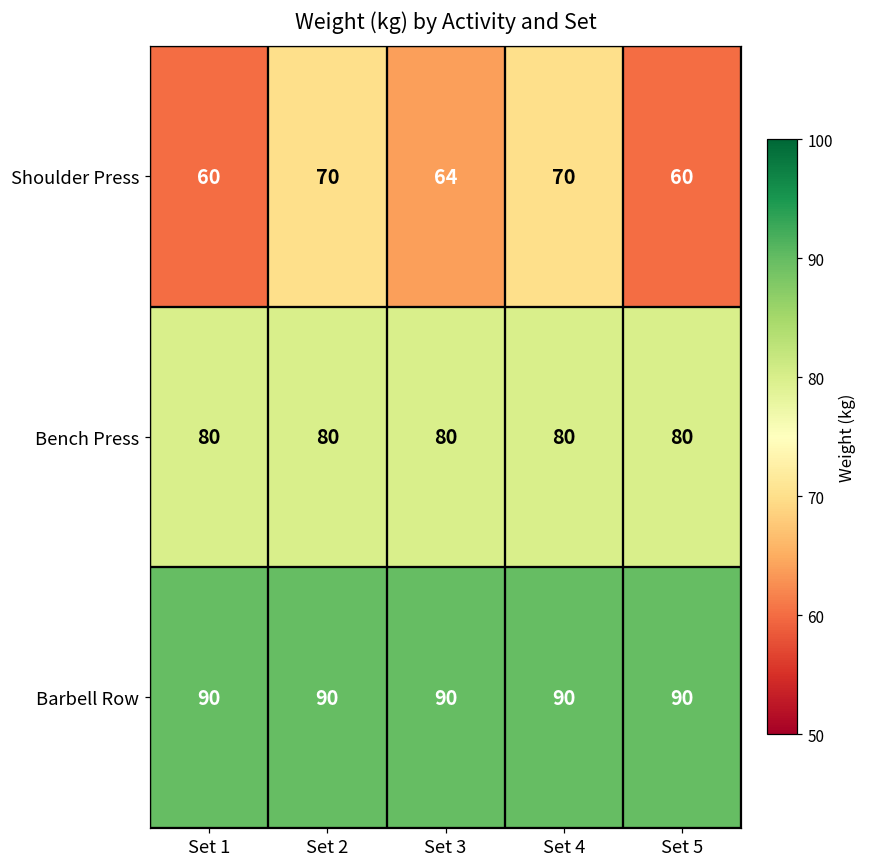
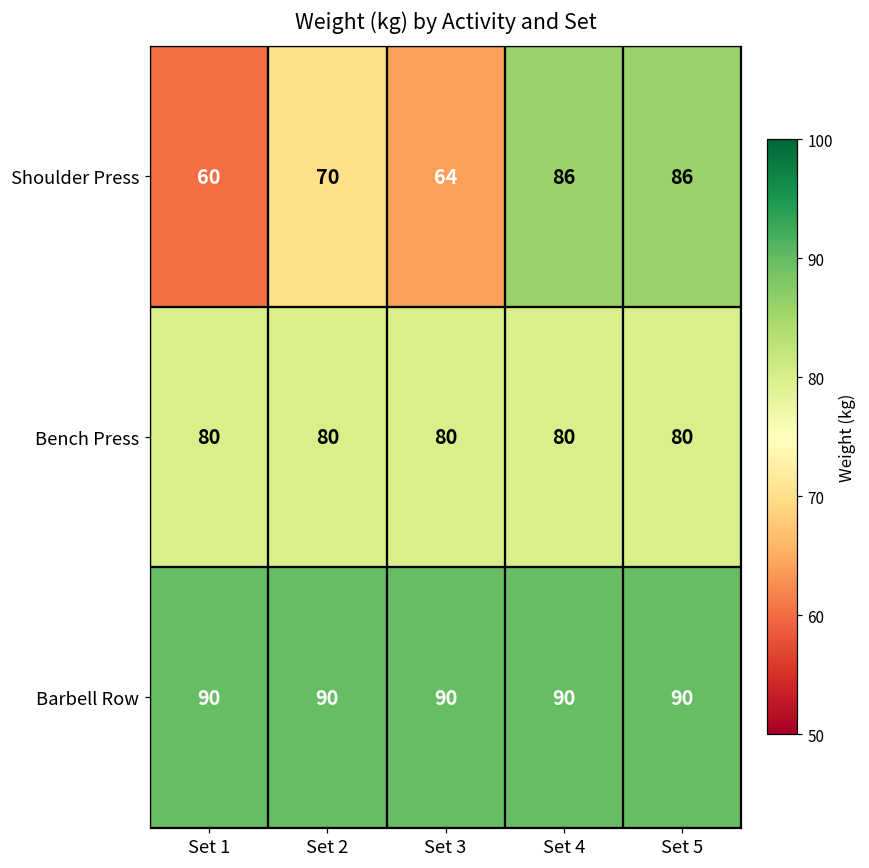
  {
    "Shoulder Press": {
      "Set 1": 60,
      "Set 2": 70,
      "Set 3": 64,
-     "Set 4": 70,
-     "Set 5": 60
+     "Set 4": 86,
+     "Set 5": 86
    },
    "Bench Press": {
      "Set 1": 80,
      "Set 2": 80,
      "Set 3": 80,
      "Set 4": 80,
      "Set 5": 80
    },
    "Barbell Row": {
      "Set 1": 90,
      "Set 2": 90,
      "Set 3": 90,
      "Set 4": 90,
      "Set 5": 90
    }
  }
